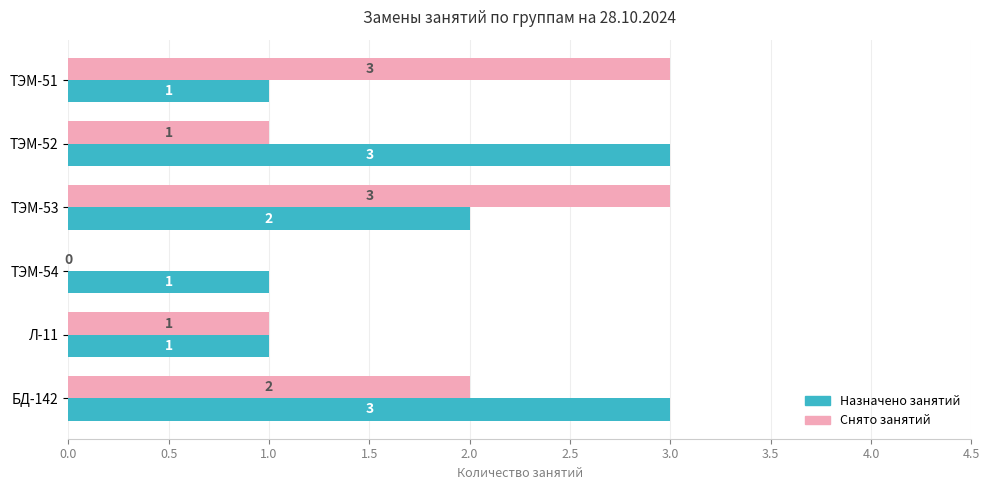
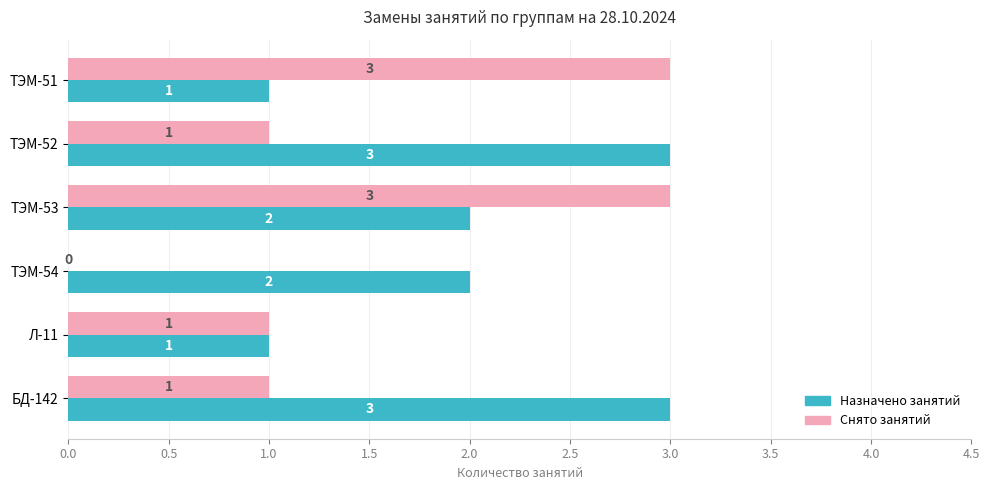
  {
    "Назначено занятий": {
      "ТЭМ-51": 1,
      "ТЭМ-52": 3,
      "ТЭМ-53": 2,
-     "ТЭМ-54": 1,
+     "ТЭМ-54": 2,
      "Л-11": 1,
      "БД-142": 3
    },
    "Снято занятий": {
      "ТЭМ-51": 3,
      "ТЭМ-52": 1,
      "ТЭМ-53": 3,
      "ТЭМ-54": 0,
      "Л-11": 1,
-     "БД-142": 2
+     "БД-142": 1
    }
  }
